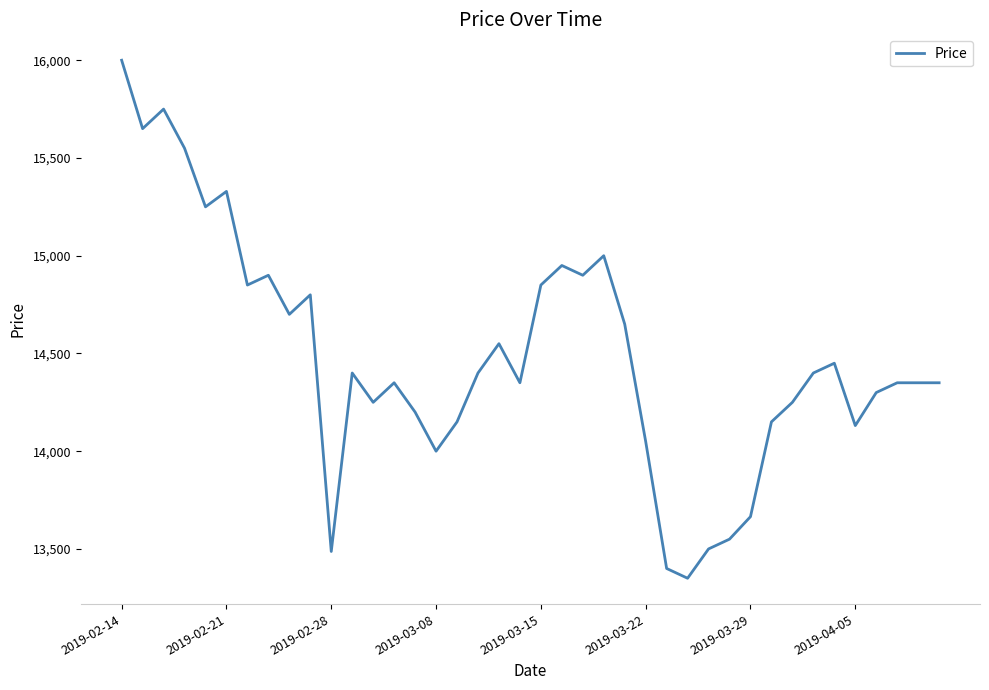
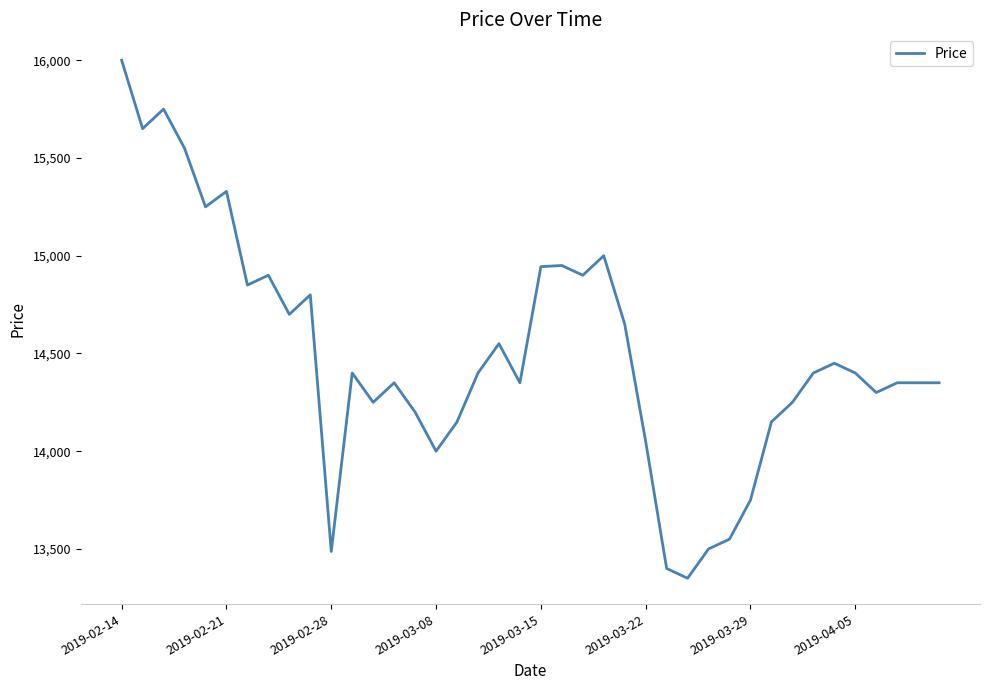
  {
    "2019-02-14": "16,000",
    "2019-02-21": "15,330",
    "2019-02-28": "13,490",
    "2019-03-08": "14,000",
-   "2019-03-15": "14,850",
+   "2019-03-15": "14,940",
    "2019-03-22": "14,050",
-   "2019-03-29": "13,670",
-   "2019-04-05": "14,130"
+   "2019-03-29": "13,750",
+   "2019-04-05": "14,400"
  }
